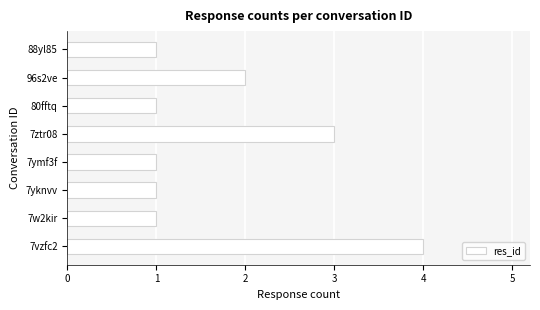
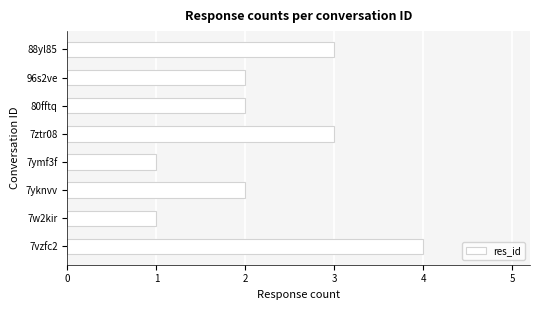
  {
-   "88yl85": 1,
+   "88yl85": 3,
    "96s2ve": 2,
-   "80fftq": 1,
+   "80fftq": 2,
    "7ztr08": 3,
    "7ymf3f": 1,
-   "7yknvv": 1,
+   "7yknvv": 2,
    "7w2kir": 1,
    "7vzfc2": 4
  }
